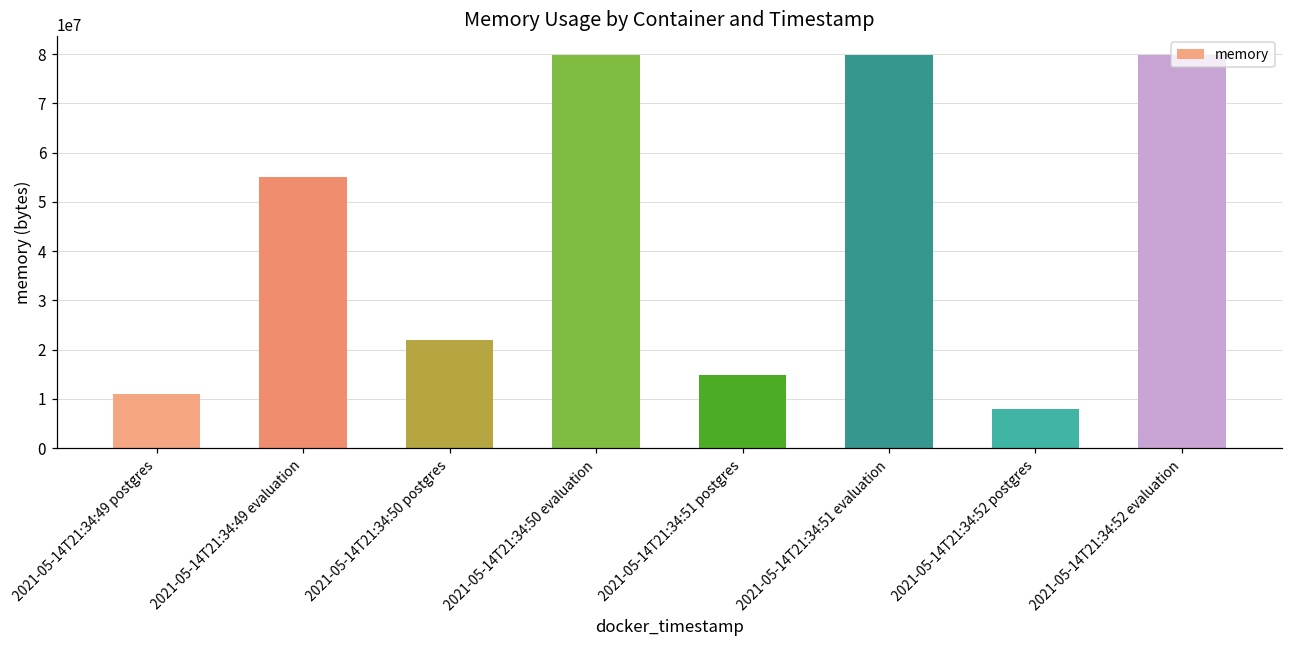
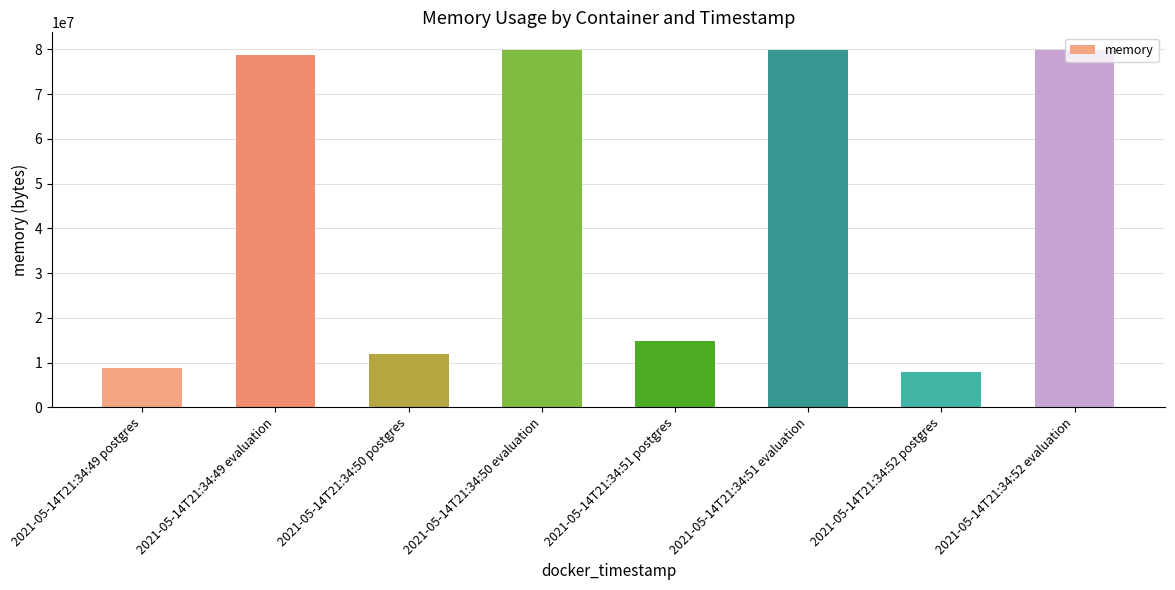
  {
-   "2021-05-14T21:34:49 postgres": 11000000,
-   "2021-05-14T21:34:49 evaluation": 55000000,
-   "2021-05-14T21:34:50 postgres": 22000000,
+   "2021-05-14T21:34:49 postgres": 9000000,
+   "2021-05-14T21:34:49 evaluation": 79000000,
+   "2021-05-14T21:34:50 postgres": 12000000,
    "2021-05-14T21:34:50 evaluation": 80000000,
    "2021-05-14T21:34:51 postgres": 15000000,
    "2021-05-14T21:34:51 evaluation": 80000000,
    "2021-05-14T21:34:52 postgres": 8000000
  }
